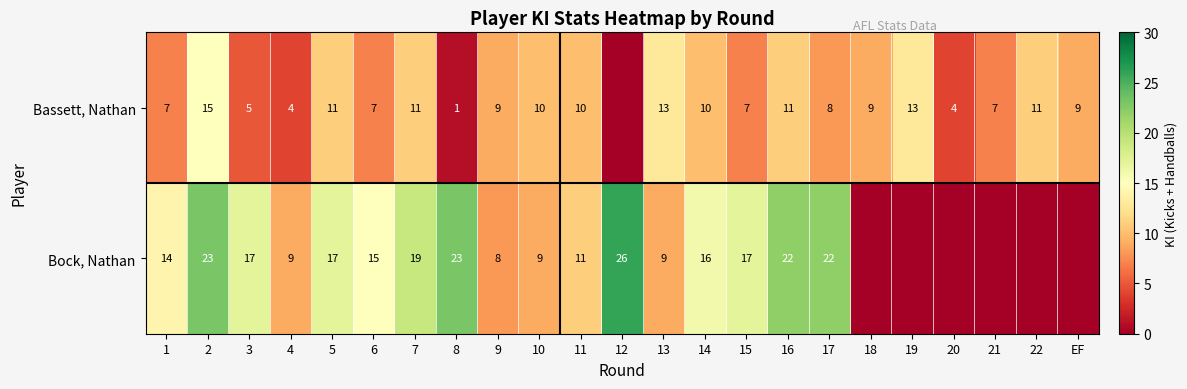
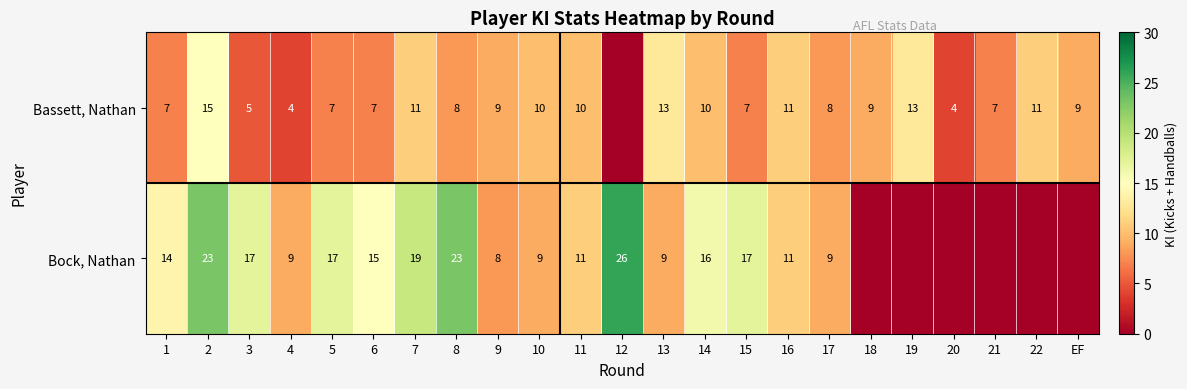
  {
    "Bassett, Nathan": {
      "1": 7,
      "2": 15,
      "3": 5,
      "4": 4,
-     "5": 11,
+     "5": 7,
      "6": 7,
      "7": 11,
-     "8": 1,
+     "8": 8,
      "9": 9,
      "10": 10,
      "11": 10,
      "13": 13,
      "14": 10,
      "15": 7,
      "16": 11,
      "17": 8,
      "18": 9,
      "19": 13,
      "20": 4,
      "21": 7,
      "22": 11,
      "EF": 9
    },
    "Bock, Nathan": {
      "1": 14,
      "2": 23,
      "3": 17,
      "4": 9,
      "5": 17,
      "6": 15,
      "7": 19,
      "8": 23,
      "9": 8,
      "10": 9,
      "11": 11,
      "12": 26,
      "13": 9,
      "14": 16,
      "15": 17,
-     "16": 22,
-     "17": 22
+     "16": 11,
+     "17": 9
    }
  }
